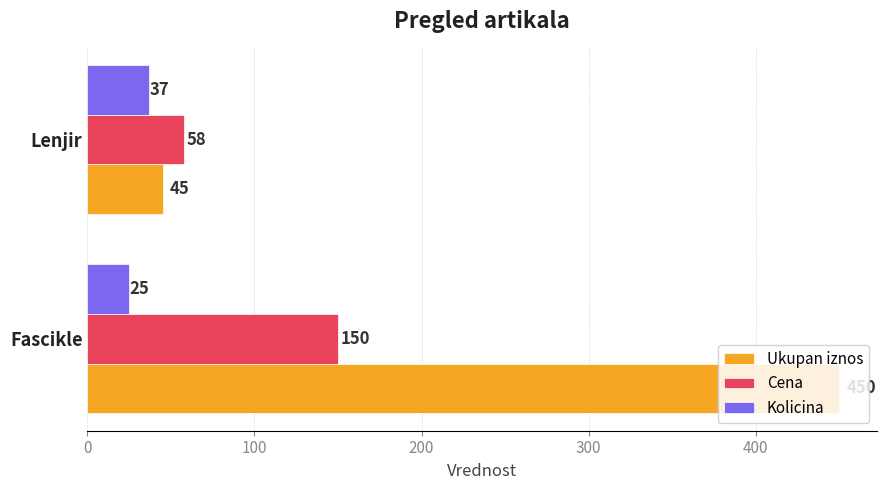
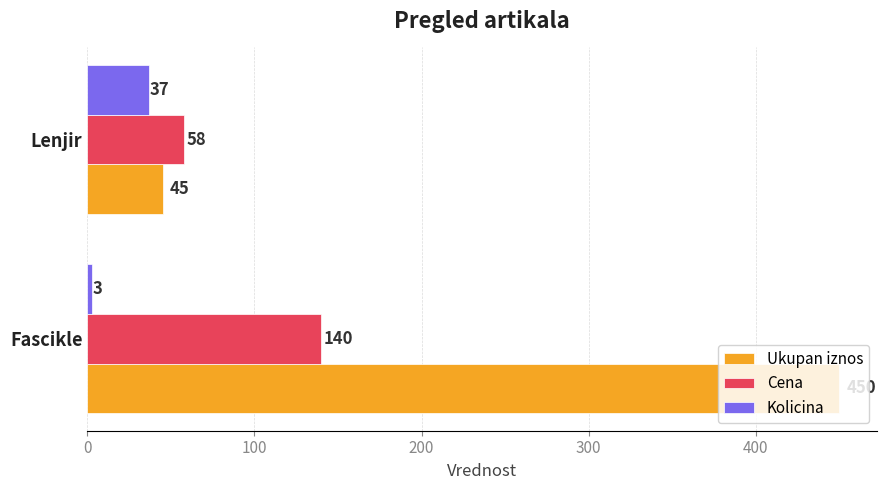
  {
    "Ukupan iznos": {
      "Lenjir": 45
    },
    "Cena": {
      "Lenjir": 58,
-     "Fascikle": 150
+     "Fascikle": 140
    },
    "Kolicina": {
      "Lenjir": 37,
-     "Fascikle": 25
+     "Fascikle": 3
    }
  }
